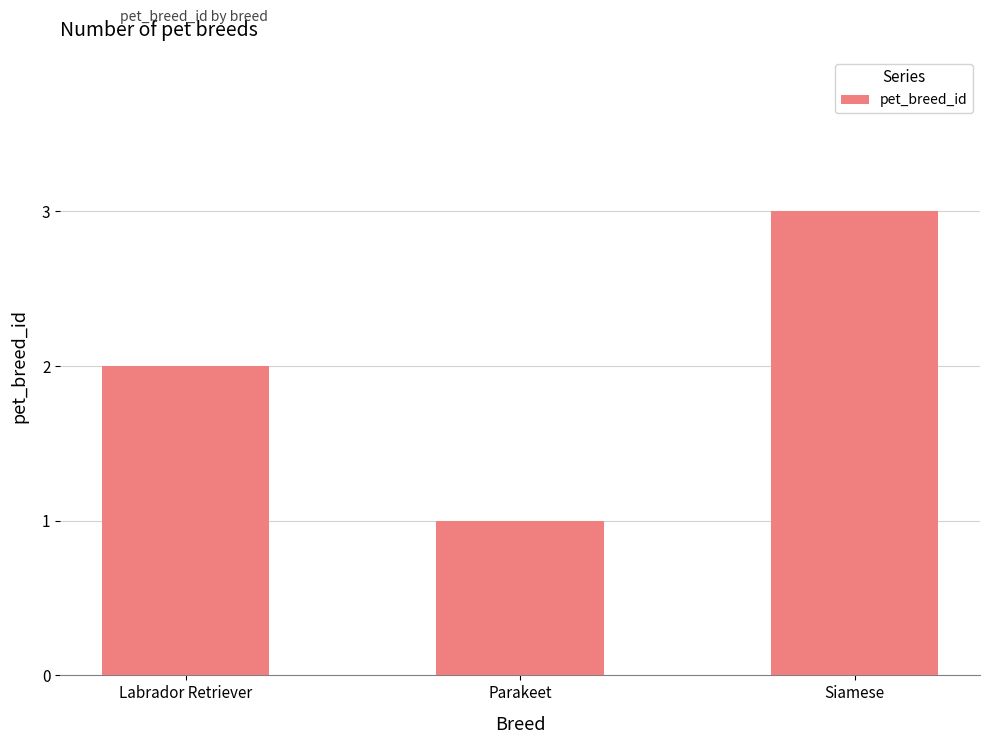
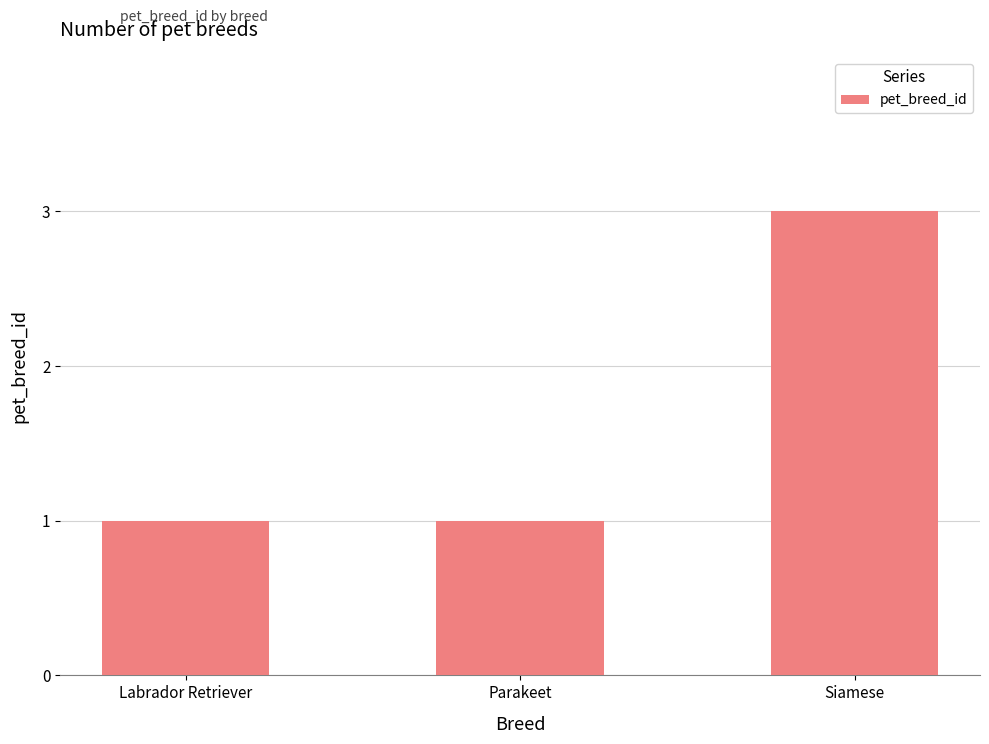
  {
-   "Labrador Retriever": 2,
+   "Labrador Retriever": 1,
    "Parakeet": 1,
    "Siamese": 3
  }
